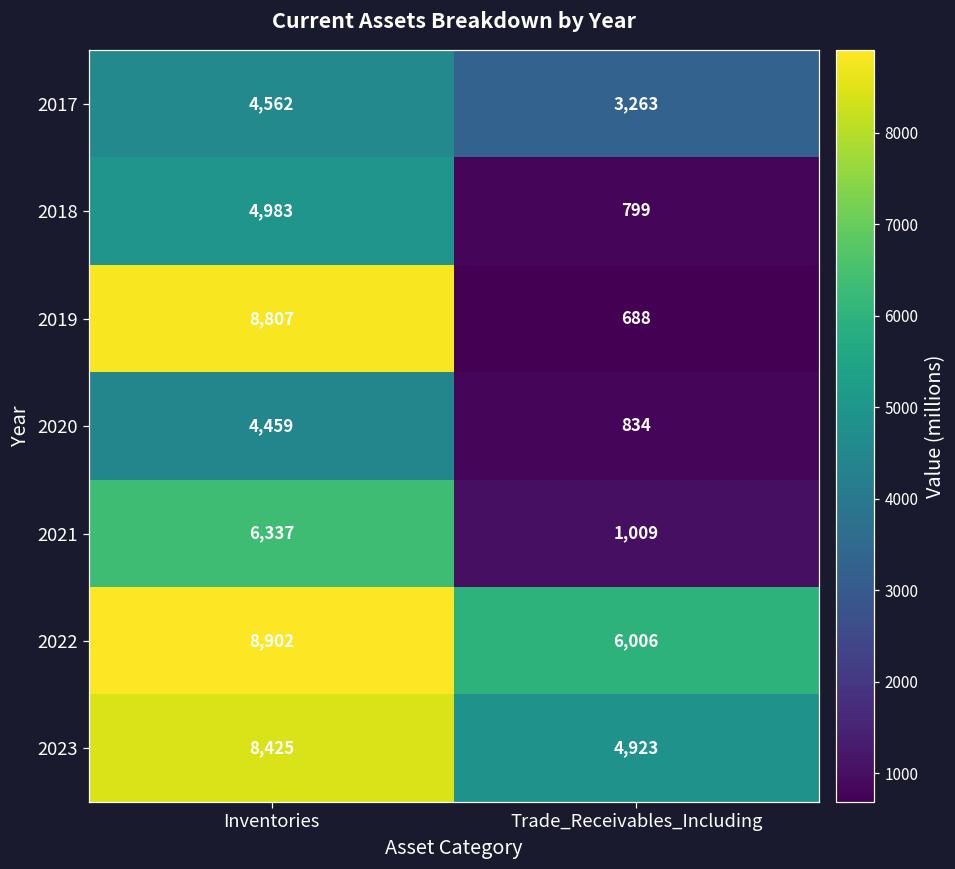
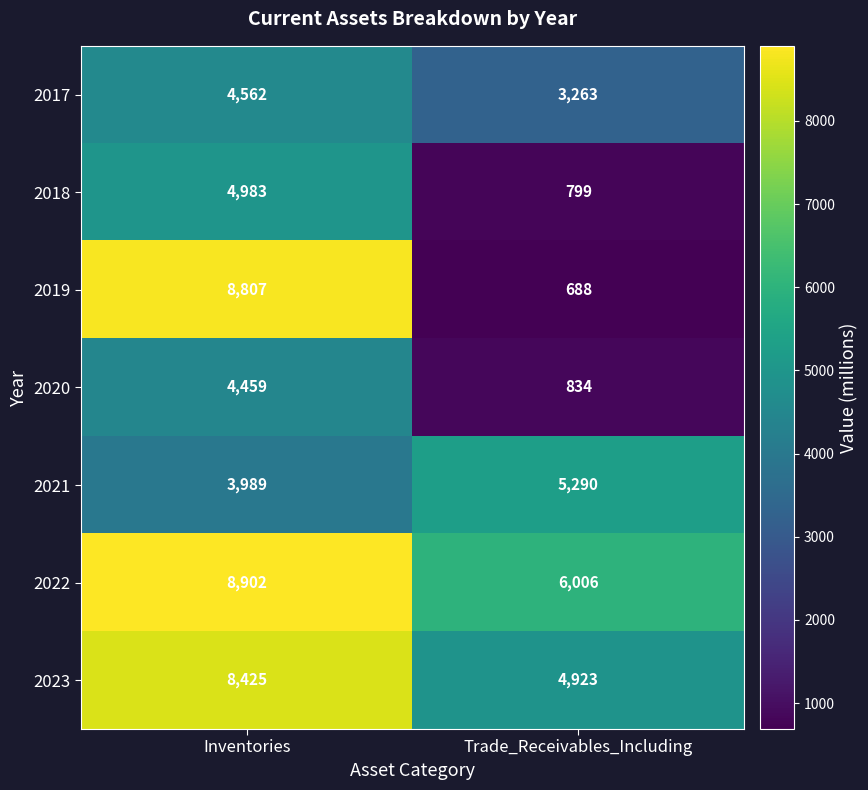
  {
    "2017": {
      "Inventories": "4,562",
      "Trade_Receivables_Including": "3,263"
    },
    "2018": {
      "Inventories": "4,983",
      "Trade_Receivables_Including": "799"
    },
    "2019": {
      "Inventories": "8,807",
      "Trade_Receivables_Including": "688"
    },
    "2020": {
      "Inventories": "4,459",
      "Trade_Receivables_Including": "834"
    },
    "2021": {
-     "Inventories": "6,337",
-     "Trade_Receivables_Including": "1,009"
+     "Inventories": "3,989",
+     "Trade_Receivables_Including": "5,290"
    },
    "2022": {
      "Inventories": "8,902",
      "Trade_Receivables_Including": "6,006"
    },
    "2023": {
      "Inventories": "8,425",
      "Trade_Receivables_Including": "4,923"
    }
  }
